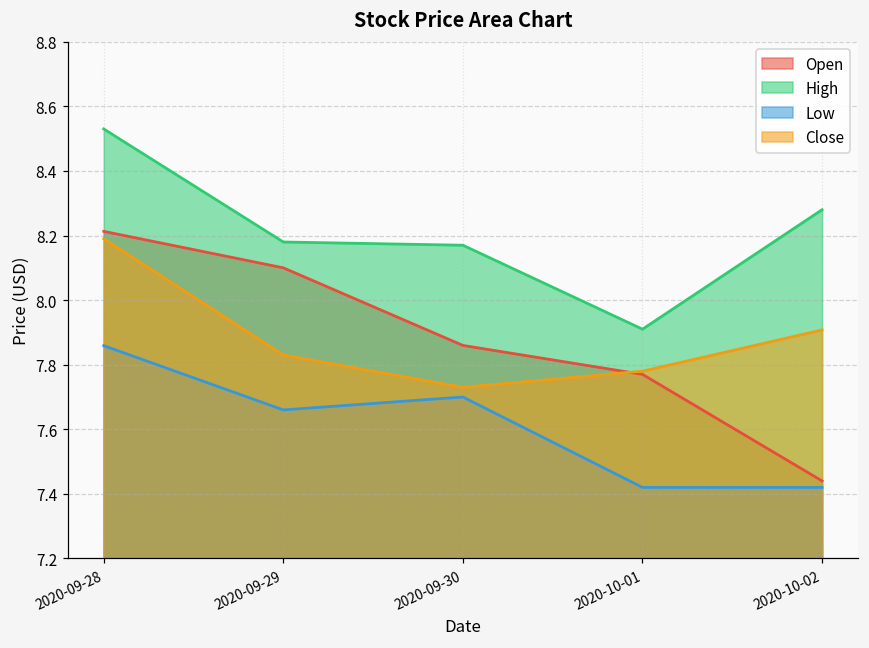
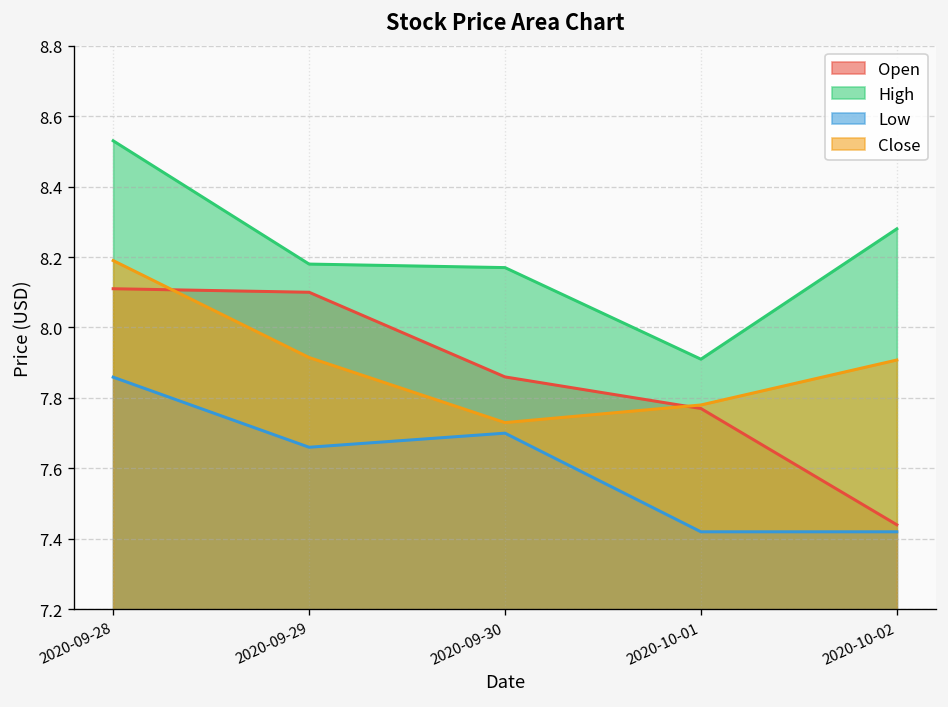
  {
    "Open": {
-     "2020-09-28": 8.21,
+     "2020-09-28": 8.11,
      "2020-09-29": 8.10,
      "2020-09-30": 7.86,
      "2020-10-01": 7.77,
      "2020-10-02": 7.44
    },
    "High": {
      "2020-09-28": 8.53,
      "2020-09-29": 8.18,
      "2020-09-30": 8.17,
      "2020-10-01": 7.91,
      "2020-10-02": 8.28
    },
    "Low": {
      "2020-09-28": 7.86,
      "2020-09-29": 7.66,
      "2020-09-30": 7.70,
      "2020-10-01": 7.42,
      "2020-10-02": 7.42
    },
    "Close": {
      "2020-09-28": 8.19,
-     "2020-09-29": 7.83,
+     "2020-09-29": 7.91,
      "2020-09-30": 7.73,
      "2020-10-01": 7.78,
      "2020-10-02": 7.91
    }
  }
